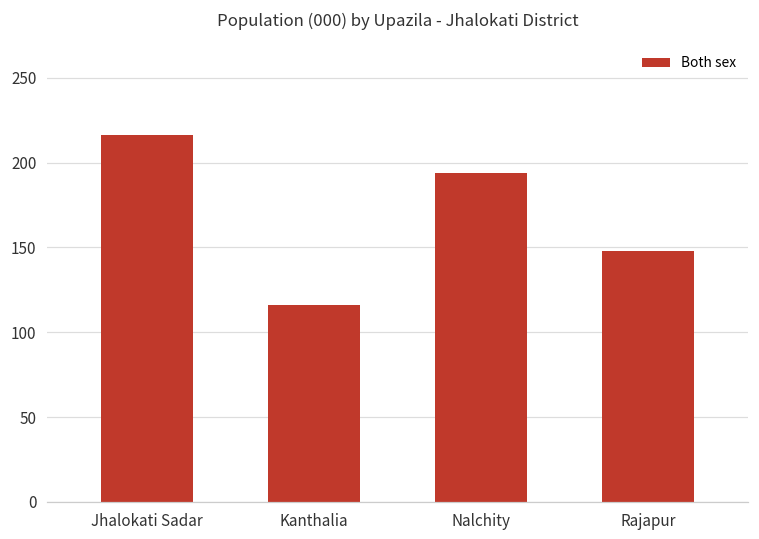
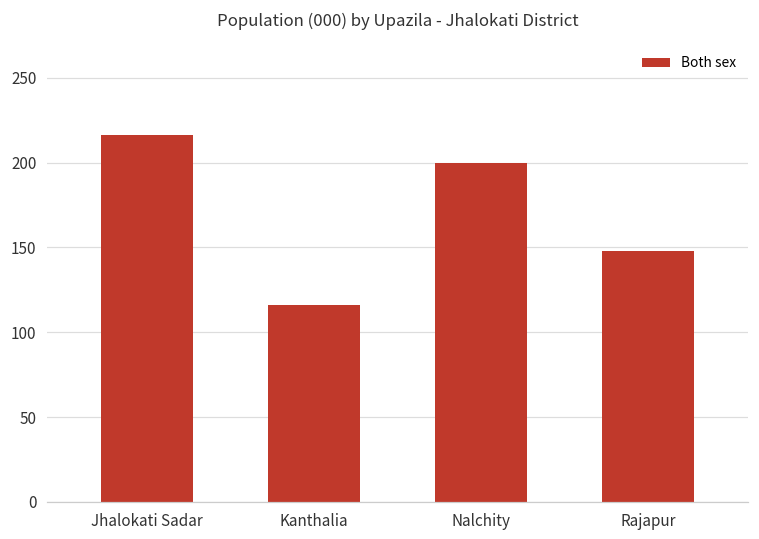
  {
    "Jhalokati Sadar": 216,
    "Kanthalia": 116,
-   "Nalchity": 194,
+   "Nalchity": 200,
    "Rajapur": 148
  }
